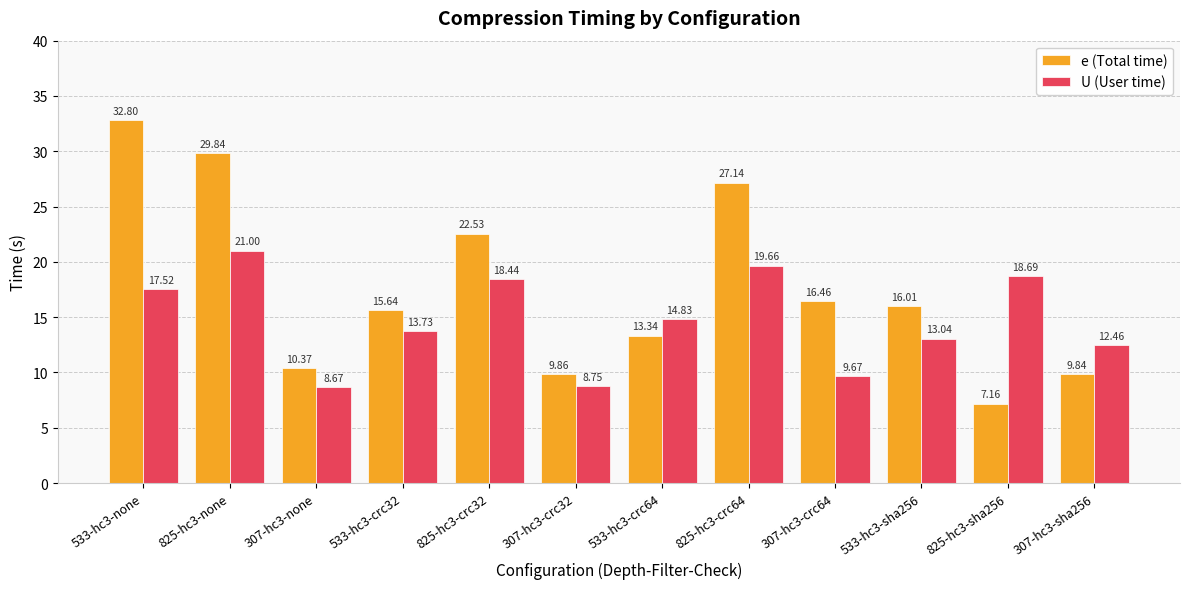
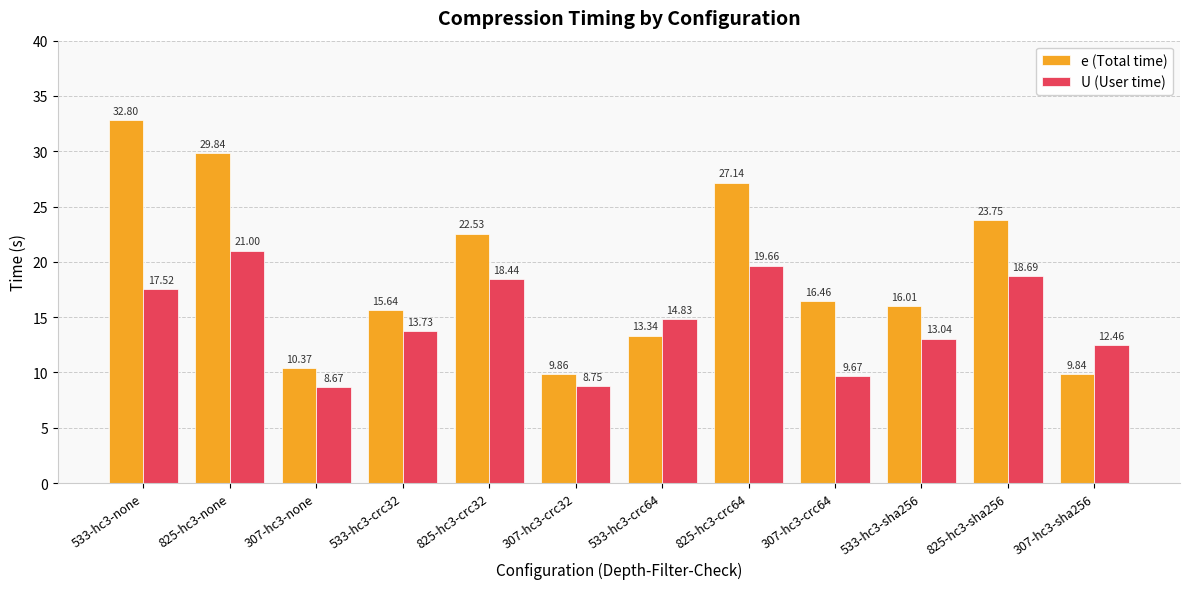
  {
    "e (Total time)": {
      "533-hc3-none": 32.80,
      "825-hc3-none": 29.84,
      "307-hc3-none": 10.37,
      "533-hc3-crc32": 15.64,
      "825-hc3-crc32": 22.53,
      "307-hc3-crc32": 9.86,
      "533-hc3-crc64": 13.34,
      "825-hc3-crc64": 27.14,
      "307-hc3-crc64": 16.46,
      "533-hc3-sha256": 16.01,
-     "825-hc3-sha256": 7.16,
+     "825-hc3-sha256": 23.75,
      "307-hc3-sha256": 9.84
    },
    "U (User time)": {
      "533-hc3-none": 17.52,
      "825-hc3-none": 21.00,
      "307-hc3-none": 8.67,
      "533-hc3-crc32": 13.73,
      "825-hc3-crc32": 18.44,
      "307-hc3-crc32": 8.75,
      "533-hc3-crc64": 14.83,
      "825-hc3-crc64": 19.66,
      "307-hc3-crc64": 9.67,
      "533-hc3-sha256": 13.04,
      "825-hc3-sha256": 18.69,
      "307-hc3-sha256": 12.46
    }
  }
